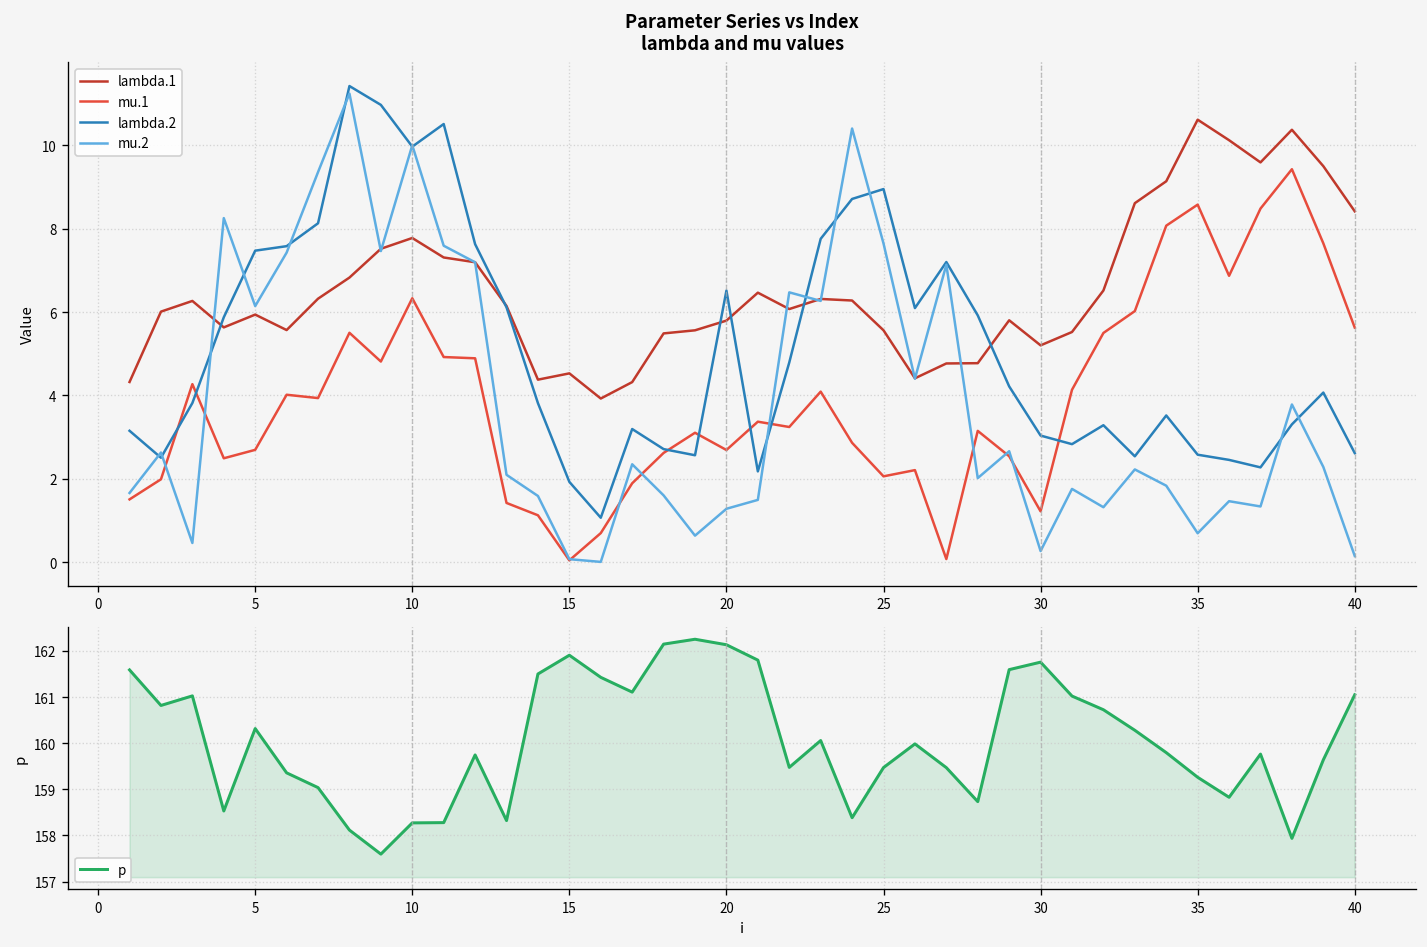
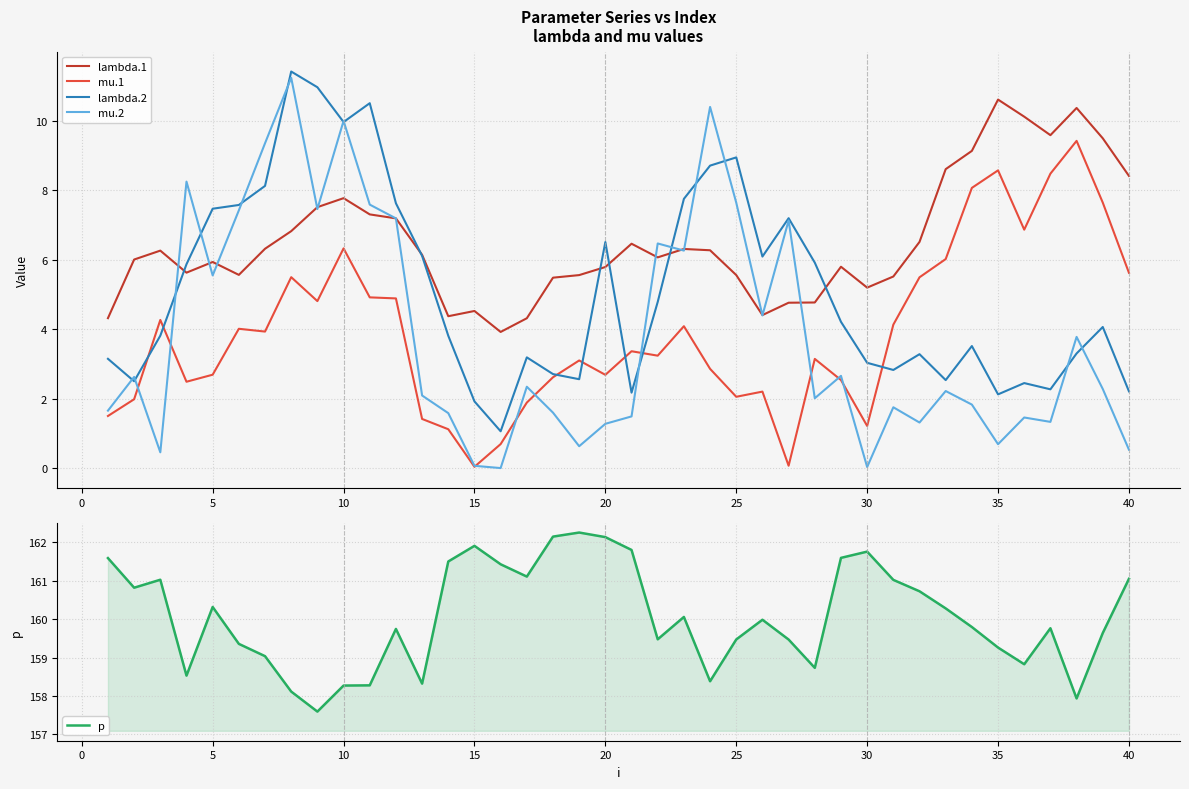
  {
    "Parameter Series vs Index lambda and mu values": {
      "lambda.2": {
        "5": 7.5,
        "15": 1.9,
        "20": 6.5,
        "25": 9.0,
        "30": 3.0,
-       "35": 2.6,
-       "40": 2.6
+       "35": 2.1,
+       "40": 2.2
      },
      "mu.2": {
-       "5": 6.1,
+       "5": 5.6,
        "20": 1.3,
        "25": 7.6,
-       "30": 0.3,
+       "30": 0.0,
        "35": 0.7,
-       "40": 0.1
+       "40": 0.5
      }
    }
  }
